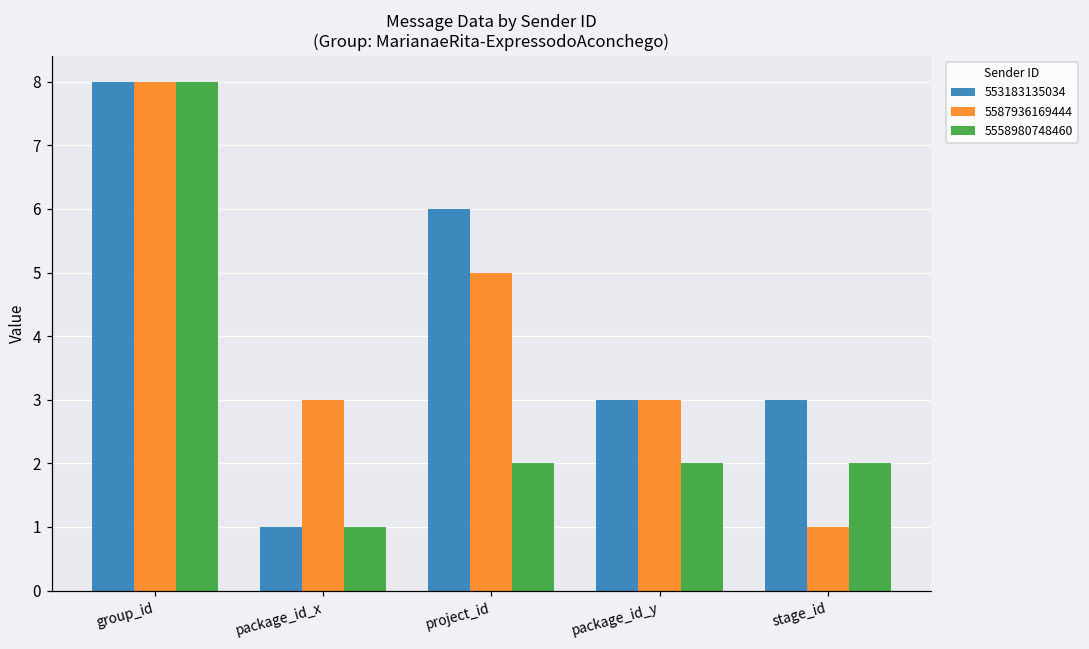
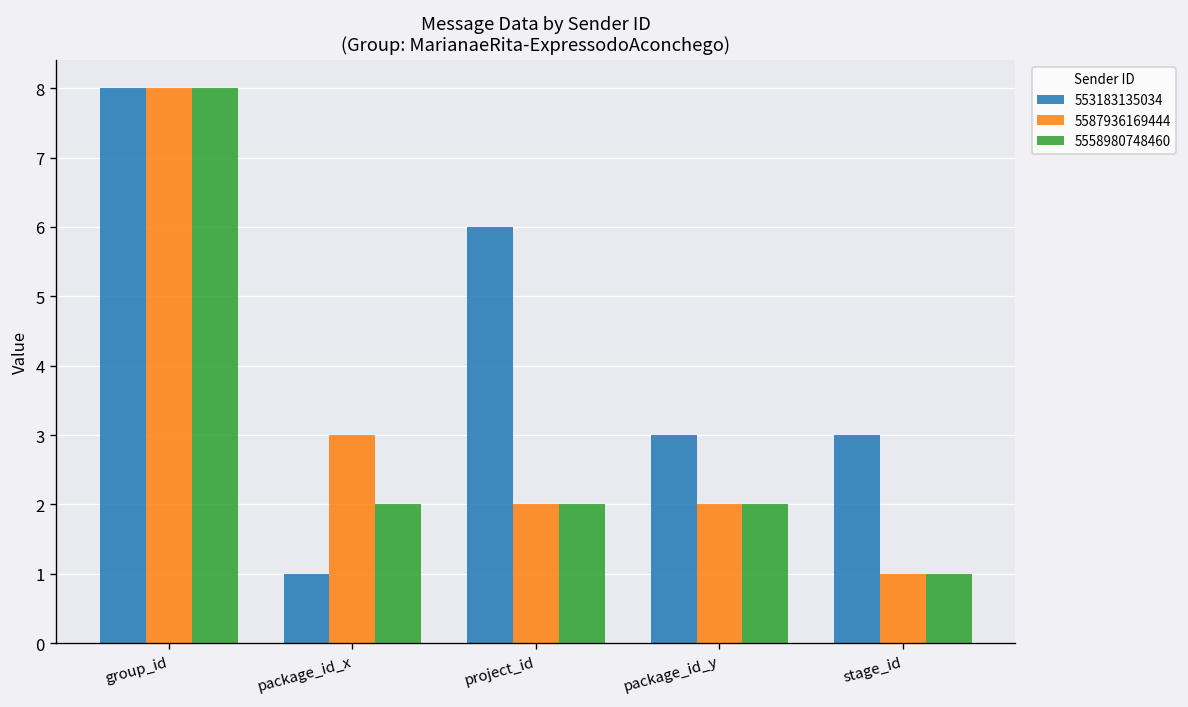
  {
    "553183135034": {
      "group_id": 8,
      "package_id_x": 1,
      "project_id": 6,
      "package_id_y": 3,
      "stage_id": 3
    },
    "5587936169444": {
      "group_id": 8,
      "package_id_x": 3,
-     "project_id": 5,
-     "package_id_y": 3,
+     "project_id": 2,
+     "package_id_y": 2,
      "stage_id": 1
    },
    "5558980748460": {
      "group_id": 8,
-     "package_id_x": 1,
+     "package_id_x": 2,
      "project_id": 2,
      "package_id_y": 2,
-     "stage_id": 2
+     "stage_id": 1
    }
  }
